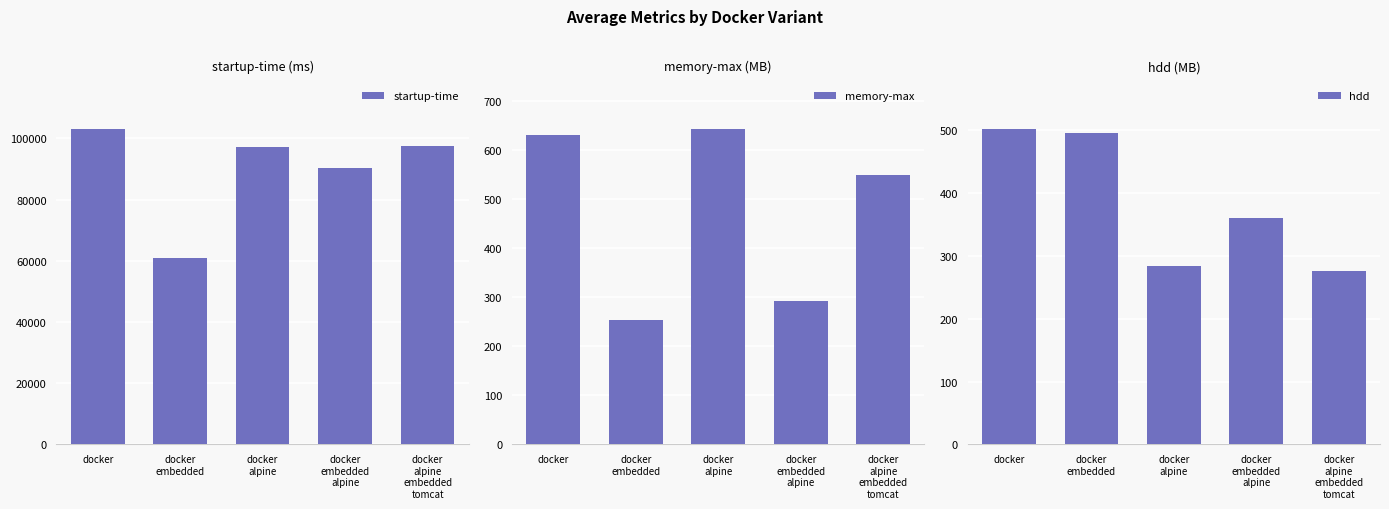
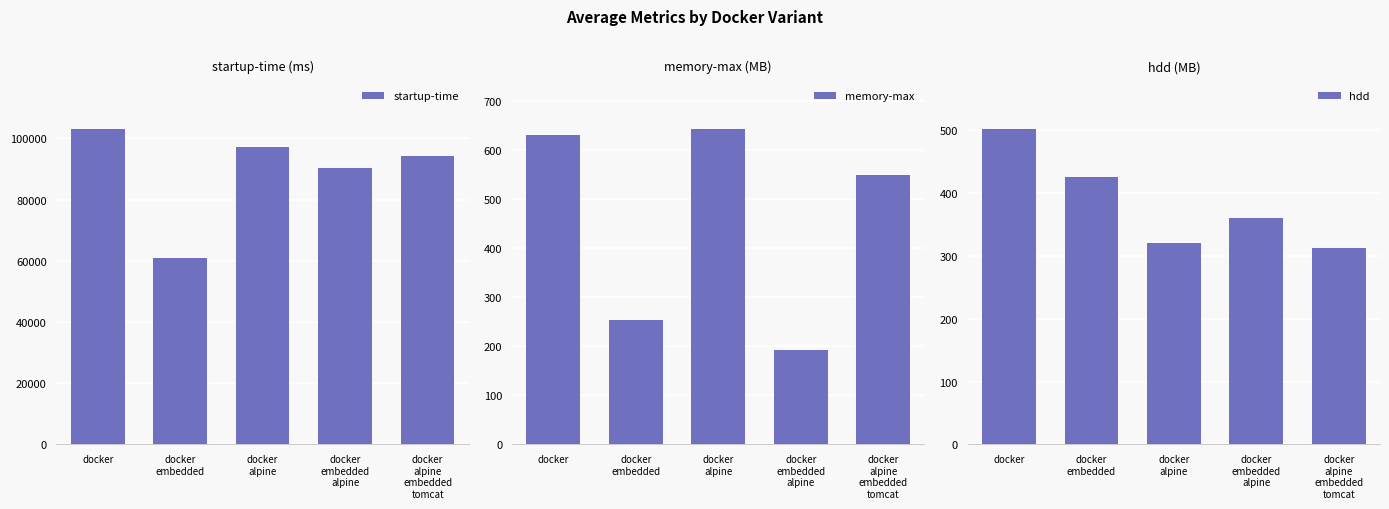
  {
    "startup-time (ms)": {
      "docker": 103000,
      "docker embedded": 61000,
      "docker alpine": 97000,
      "docker embedded alpine": 90000,
-     "docker alpine embedded tomcat": 97000
+     "docker alpine embedded tomcat": 94000
    },
    "memory-max (MB)": {
      "docker": 630,
      "docker embedded": 250,
      "docker alpine": 640,
-     "docker embedded alpine": 290,
+     "docker embedded alpine": 190,
      "docker alpine embedded tomcat": 550
    },
    "hdd (MB)": {
      "docker": 500,
-     "docker embedded": 500,
-     "docker alpine": 280,
+     "docker embedded": 420,
+     "docker alpine": 320,
      "docker embedded alpine": 360,
-     "docker alpine embedded tomcat": 280
+     "docker alpine embedded tomcat": 310
    }
  }
